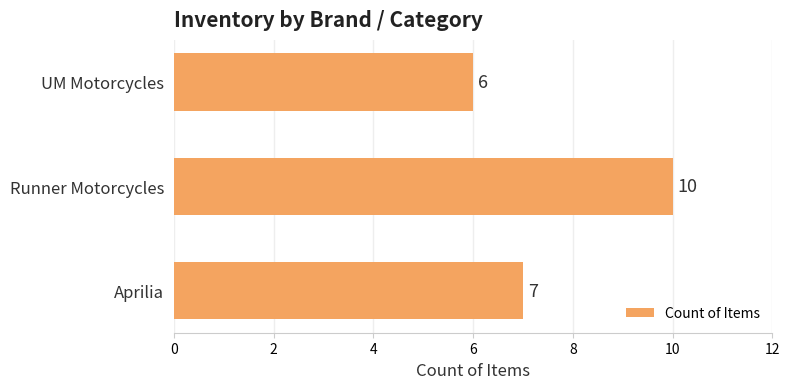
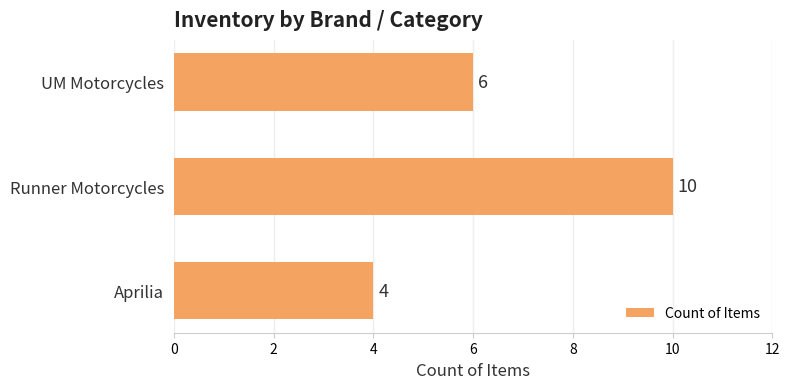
  {
    "UM Motorcycles": 6,
    "Runner Motorcycles": 10,
-   "Aprilia": 7
+   "Aprilia": 4
  }
